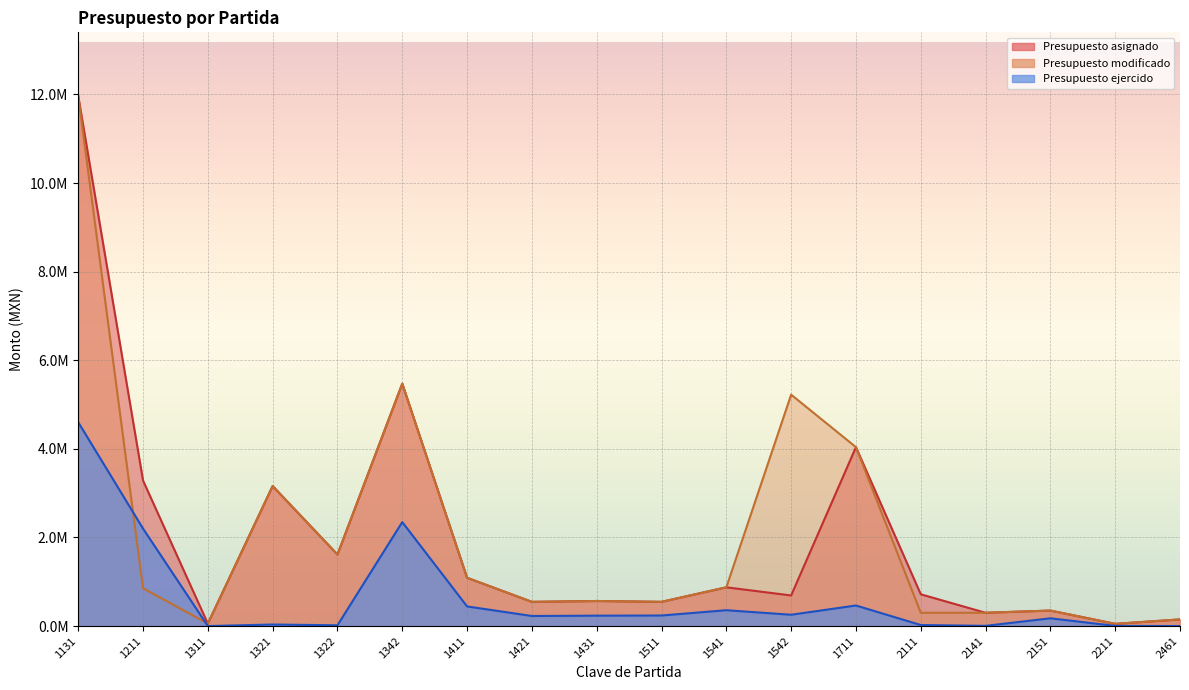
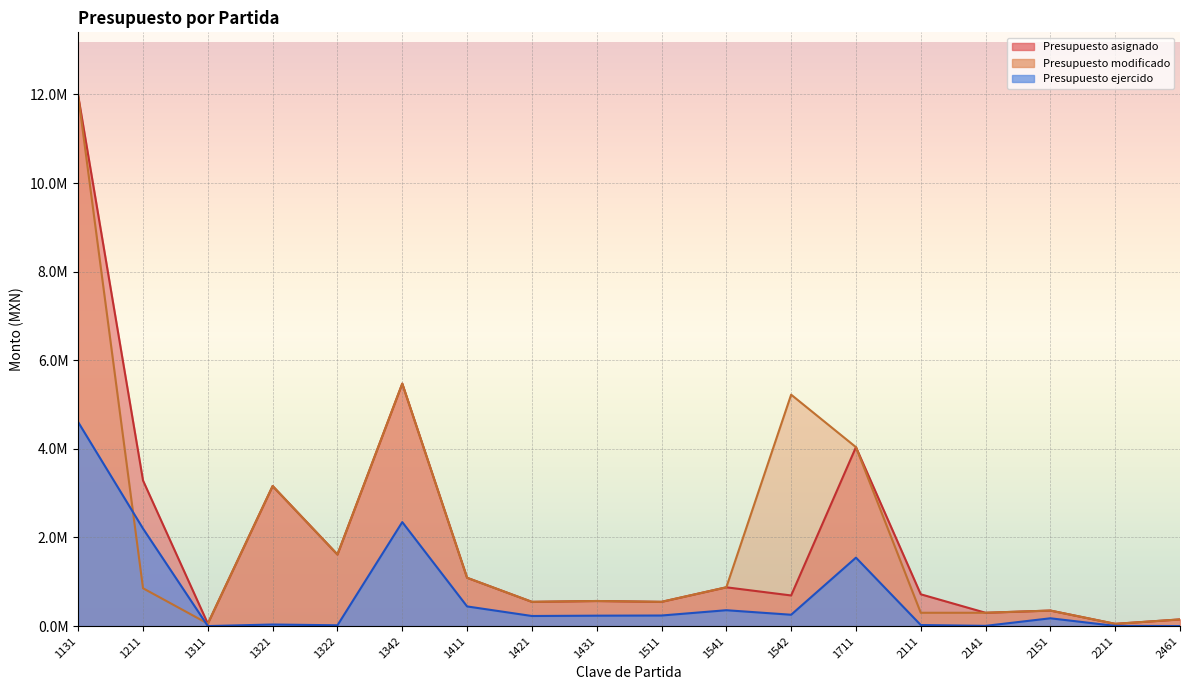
  {
    "Presupuesto ejercido": {
      "1131": 4600000,
      "1211": 2200000,
      "1321": 0,
      "1322": 0,
      "1342": 2300000,
      "1411": 400000,
      "1421": 200000,
      "1431": 200000,
      "1511": 200000,
      "1541": 400000,
      "1542": 300000,
-     "1711": 500000,
+     "1711": 1500000,
      "2111": 0,
      "2141": 0,
      "2151": 200000,
      "2461": 0
    }
  }
